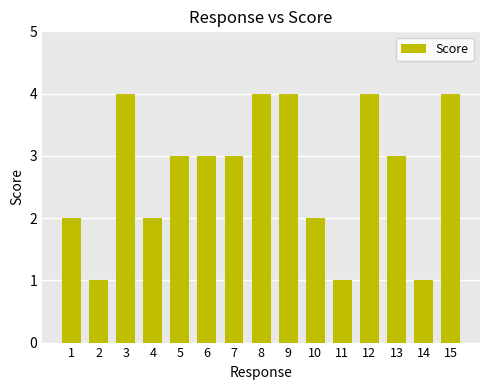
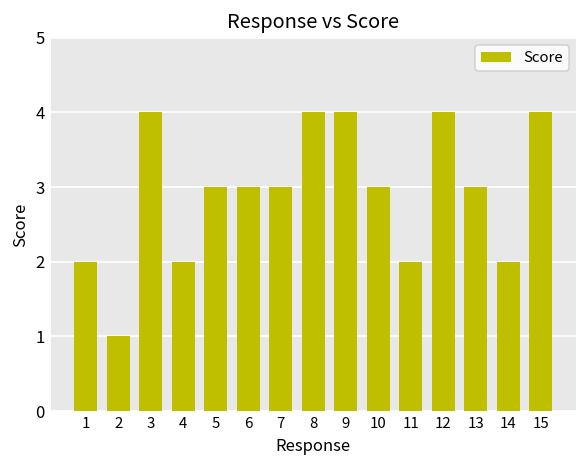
  {
    "1": 2,
    "2": 1,
    "3": 4,
    "4": 2,
    "5": 3,
    "6": 3,
    "7": 3,
    "8": 4,
    "9": 4,
-   "10": 2,
-   "11": 1,
+   "10": 3,
+   "11": 2,
    "12": 4,
    "13": 3,
-   "14": 1,
+   "14": 2,
    "15": 4
  }
